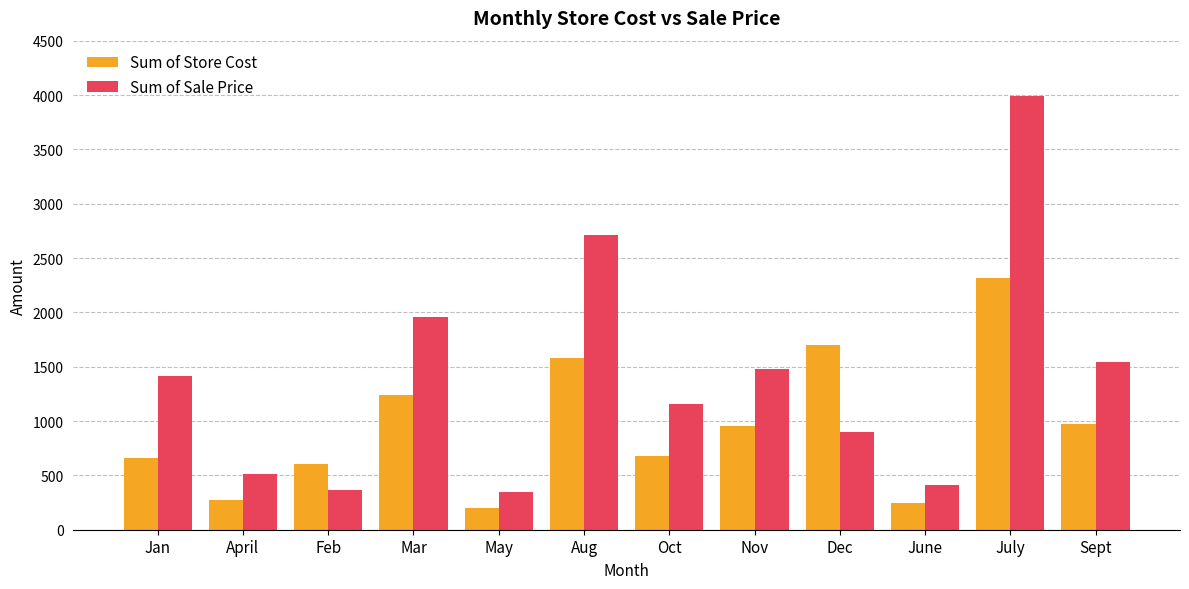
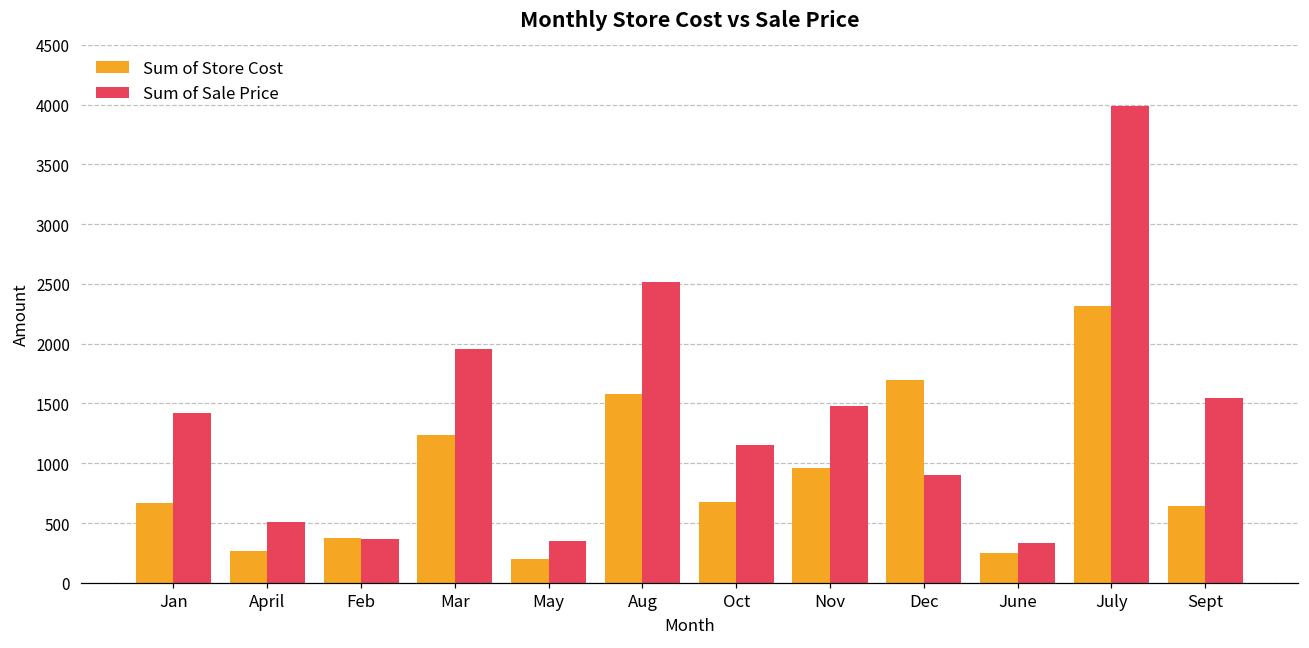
  {
    "Sum of Store Cost": {
      "Jan": 660,
      "April": 270,
-     "Feb": 610,
+     "Feb": 380,
      "Mar": 1240,
      "May": 200,
      "Aug": 1580,
      "Oct": 680,
      "Nov": 960,
      "Dec": 1700,
      "June": 250,
      "July": 2310,
-     "Sept": 970
+     "Sept": 640
    },
    "Sum of Sale Price": {
      "Jan": 1420,
      "April": 510,
      "Feb": 370,
      "Mar": 1960,
      "May": 350,
-     "Aug": 2710,
+     "Aug": 2510,
      "Oct": 1150,
      "Nov": 1480,
      "Dec": 900,
-     "June": 410,
+     "June": 330,
      "July": 3990,
      "Sept": 1540
    }
  }
